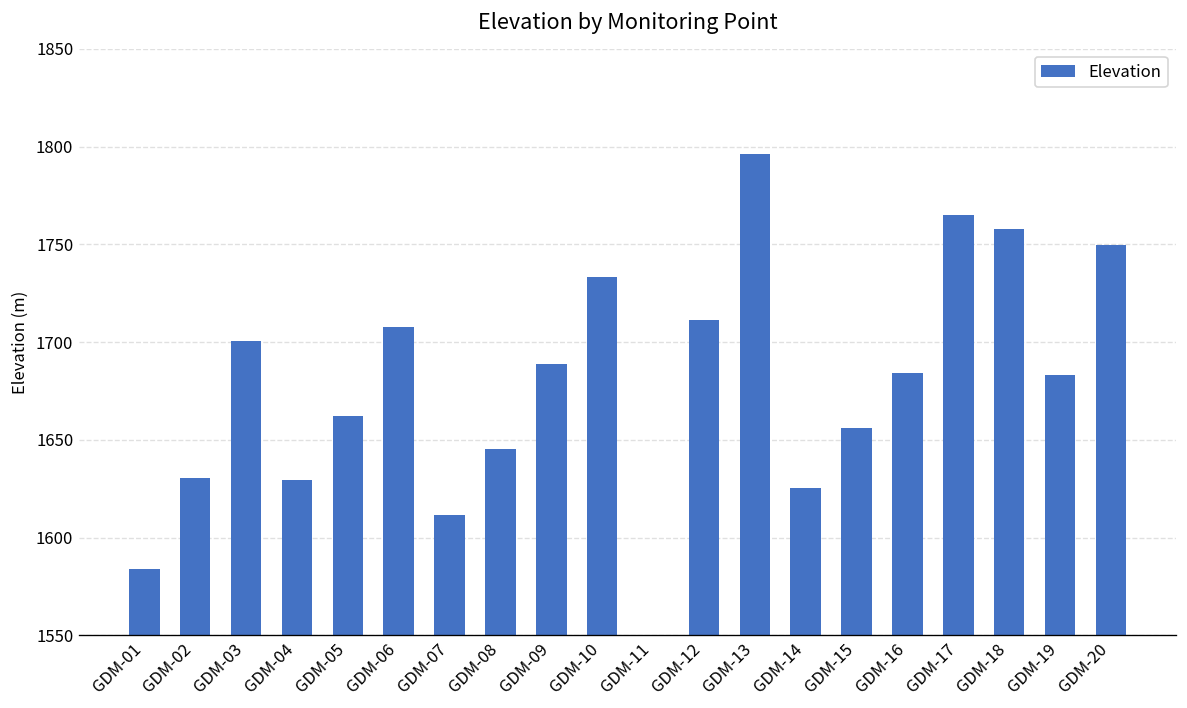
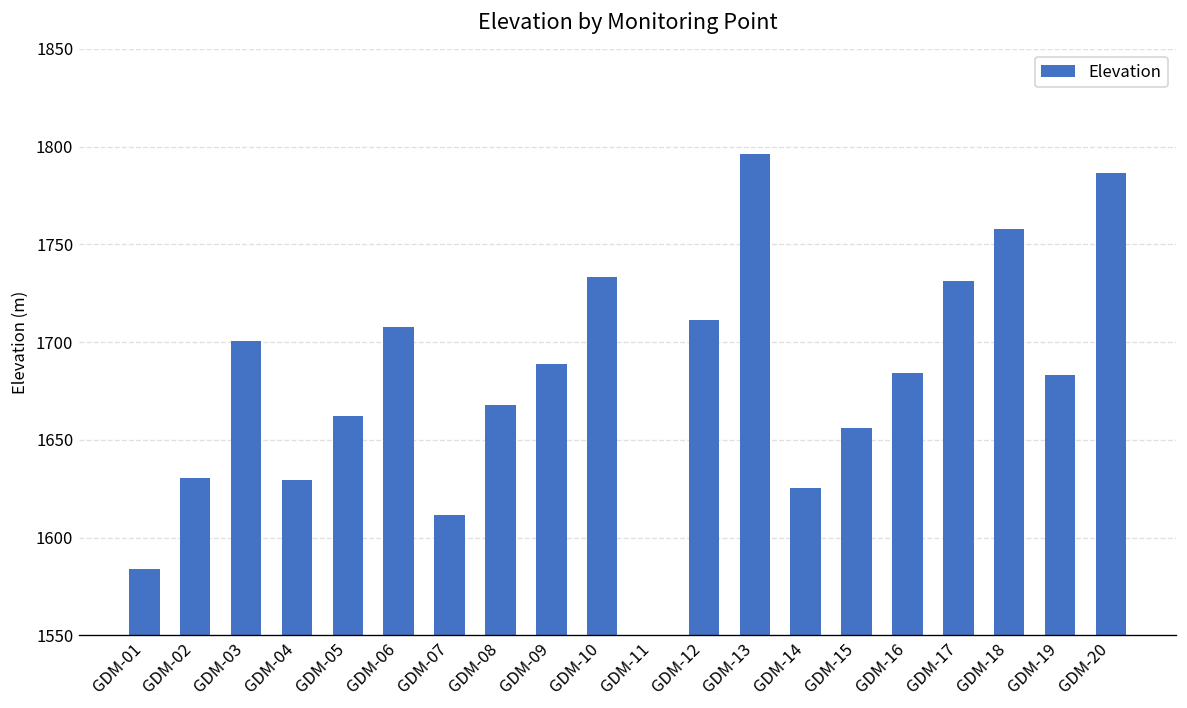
  {
    "GDM-01": 1584,
    "GDM-02": 1631,
    "GDM-03": 1701,
    "GDM-04": 1629,
    "GDM-05": 1662,
    "GDM-06": 1708,
    "GDM-07": 1612,
-   "GDM-08": 1645,
+   "GDM-08": 1668,
    "GDM-09": 1689,
    "GDM-10": 1733,
    "GDM-12": 1712,
    "GDM-13": 1796,
    "GDM-14": 1626,
    "GDM-15": 1656,
    "GDM-16": 1684,
-   "GDM-17": 1765,
+   "GDM-17": 1731,
    "GDM-18": 1758,
    "GDM-19": 1683,
-   "GDM-20": 1749
+   "GDM-20": 1787
  }
